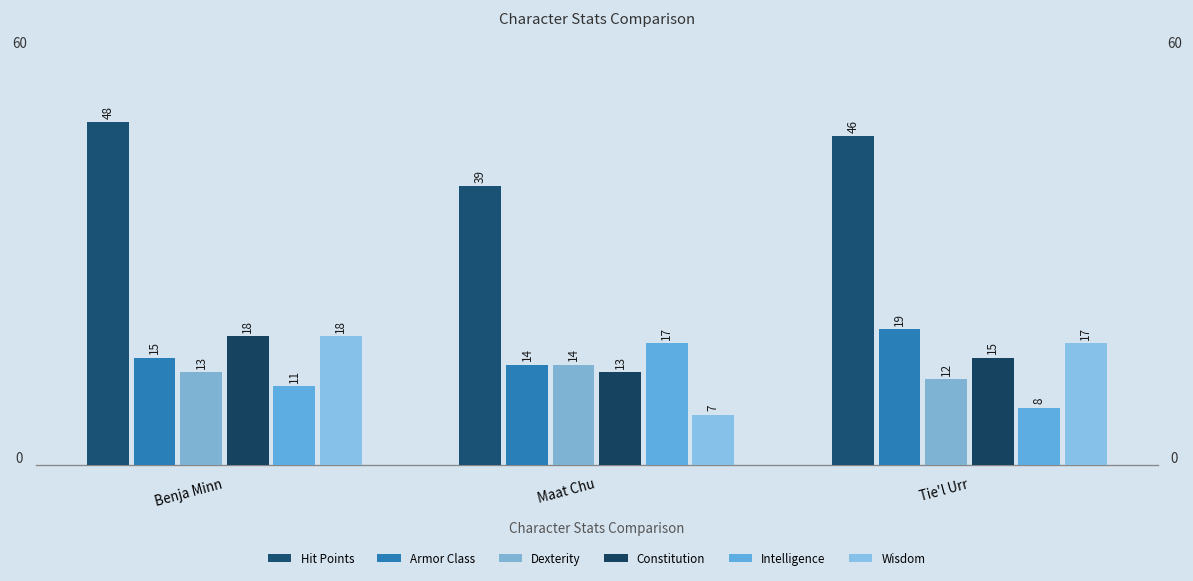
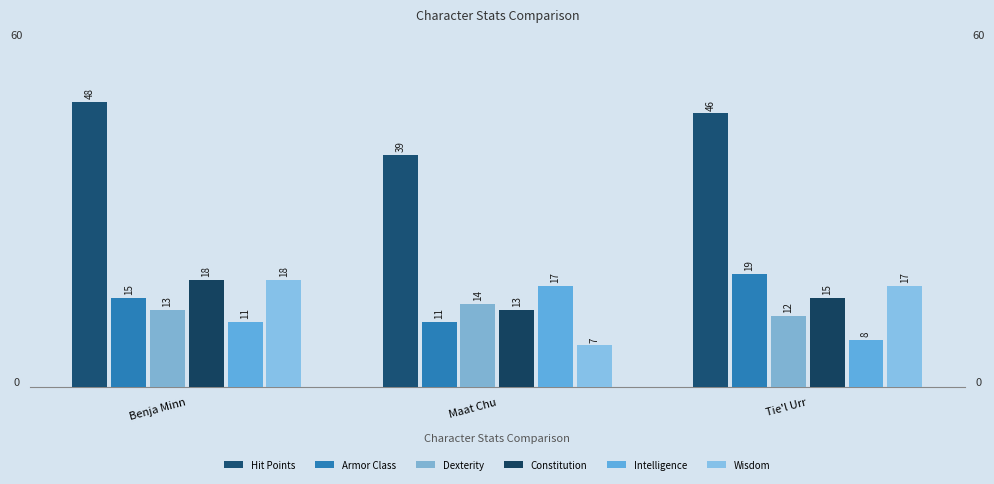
  {
    "Armor Class": {
      "Benja Minn": 15,
-     "Maat Chu": 14,
+     "Maat Chu": 11,
      "Tie'l Urr": 19
    }
  }
